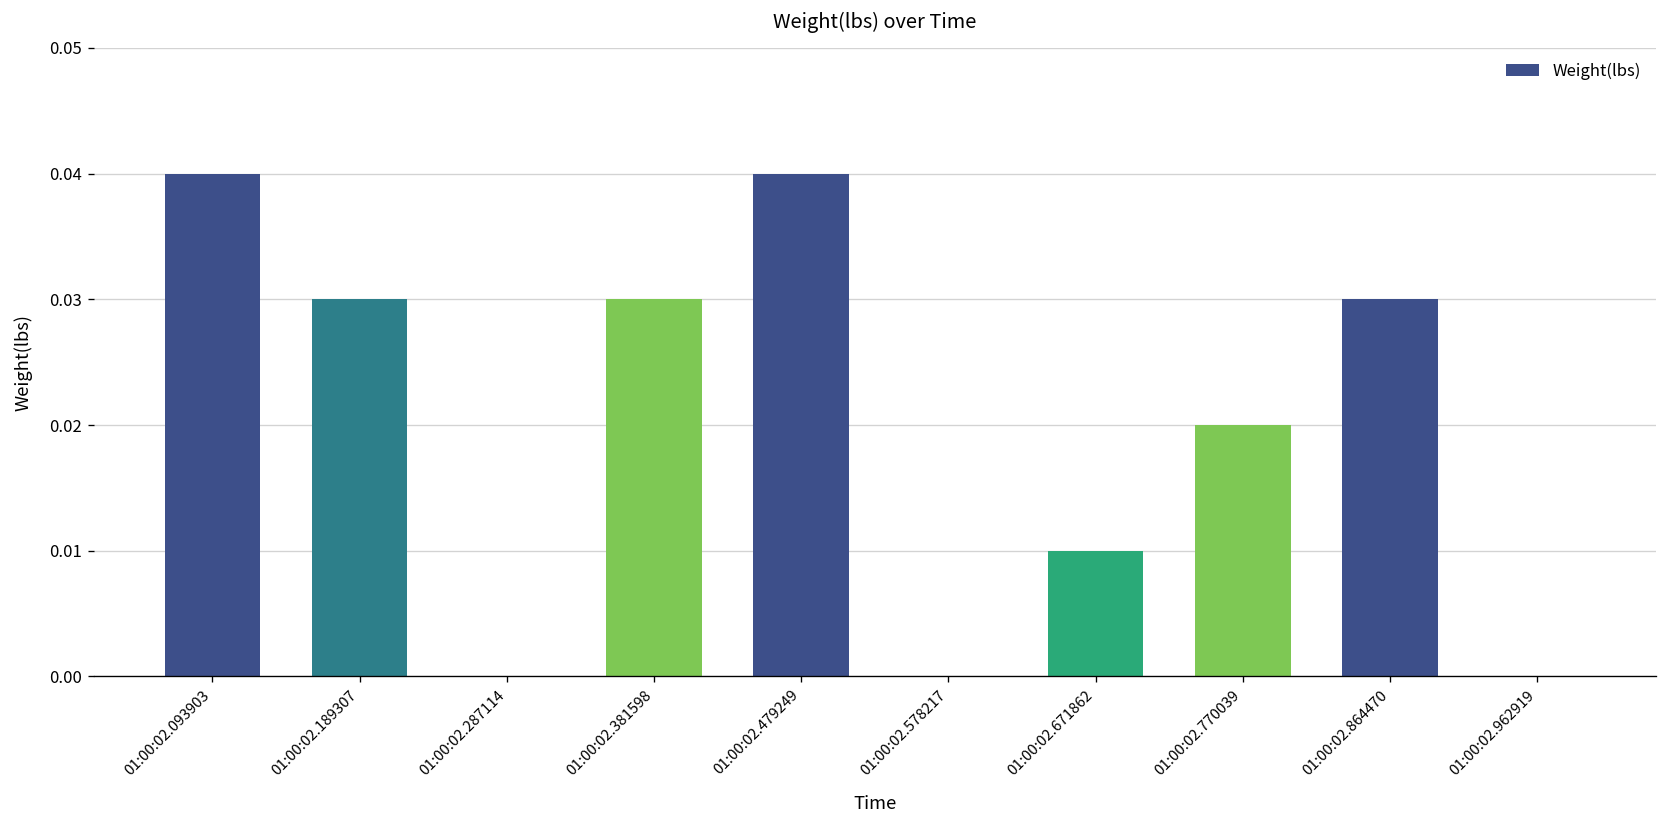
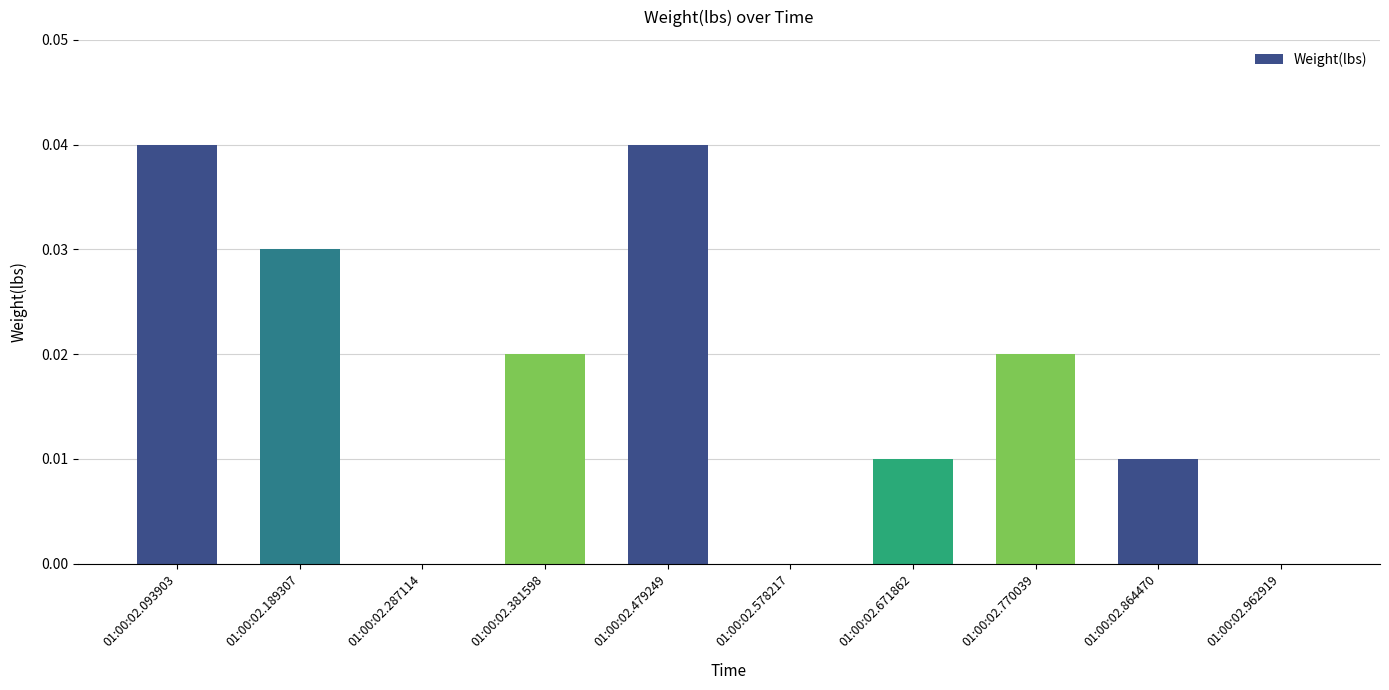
  {
    "01:00:02.093903": 0.04,
    "01:00:02.189307": 0.03,
    "01:00:02.287114": 0.00,
-   "01:00:02.381598": 0.03,
+   "01:00:02.381598": 0.02,
    "01:00:02.479249": 0.04,
    "01:00:02.578217": 0.00,
    "01:00:02.671862": 0.01,
    "01:00:02.770039": 0.02,
-   "01:00:02.864470": 0.03,
+   "01:00:02.864470": 0.01,
    "01:00:02.962919": 0.00
  }
